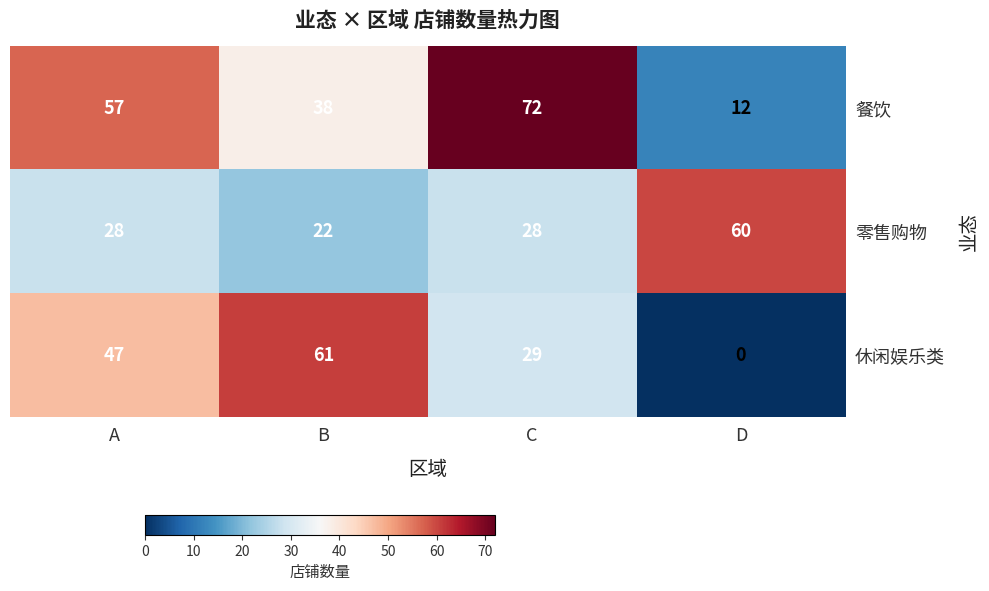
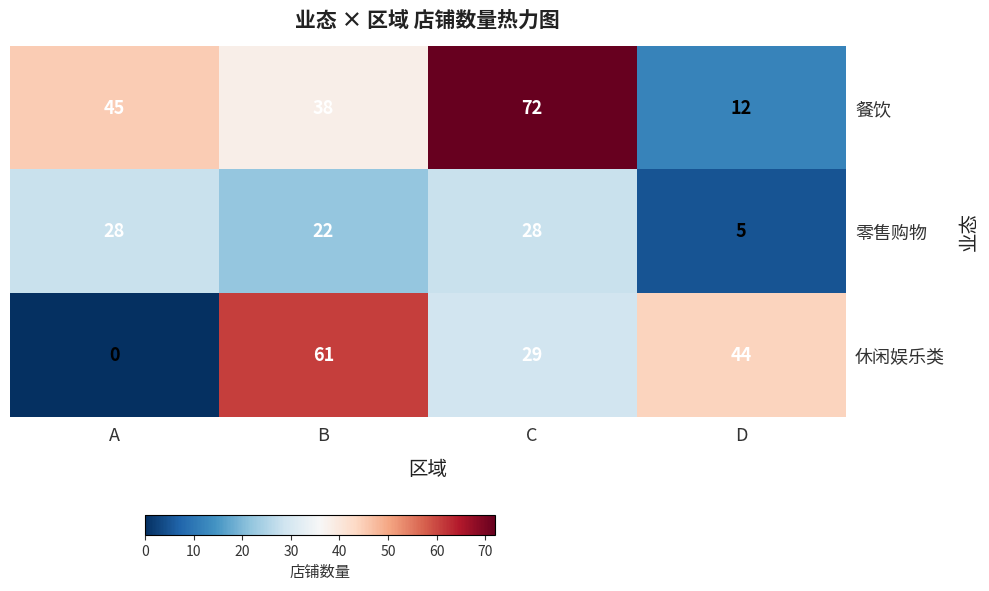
  {
    "餐饮": {
-     "A": 57,
+     "A": 45,
      "C": 72,
      "D": 12
    },
    "零售购物": {
      "A": 28,
      "B": 22,
      "C": 28,
-     "D": 60
+     "D": 5
    },
    "休闲娱乐类": {
-     "A": 47,
+     "A": 0,
      "B": 61,
-     "D": 0
+     "D": 44
    }
  }
